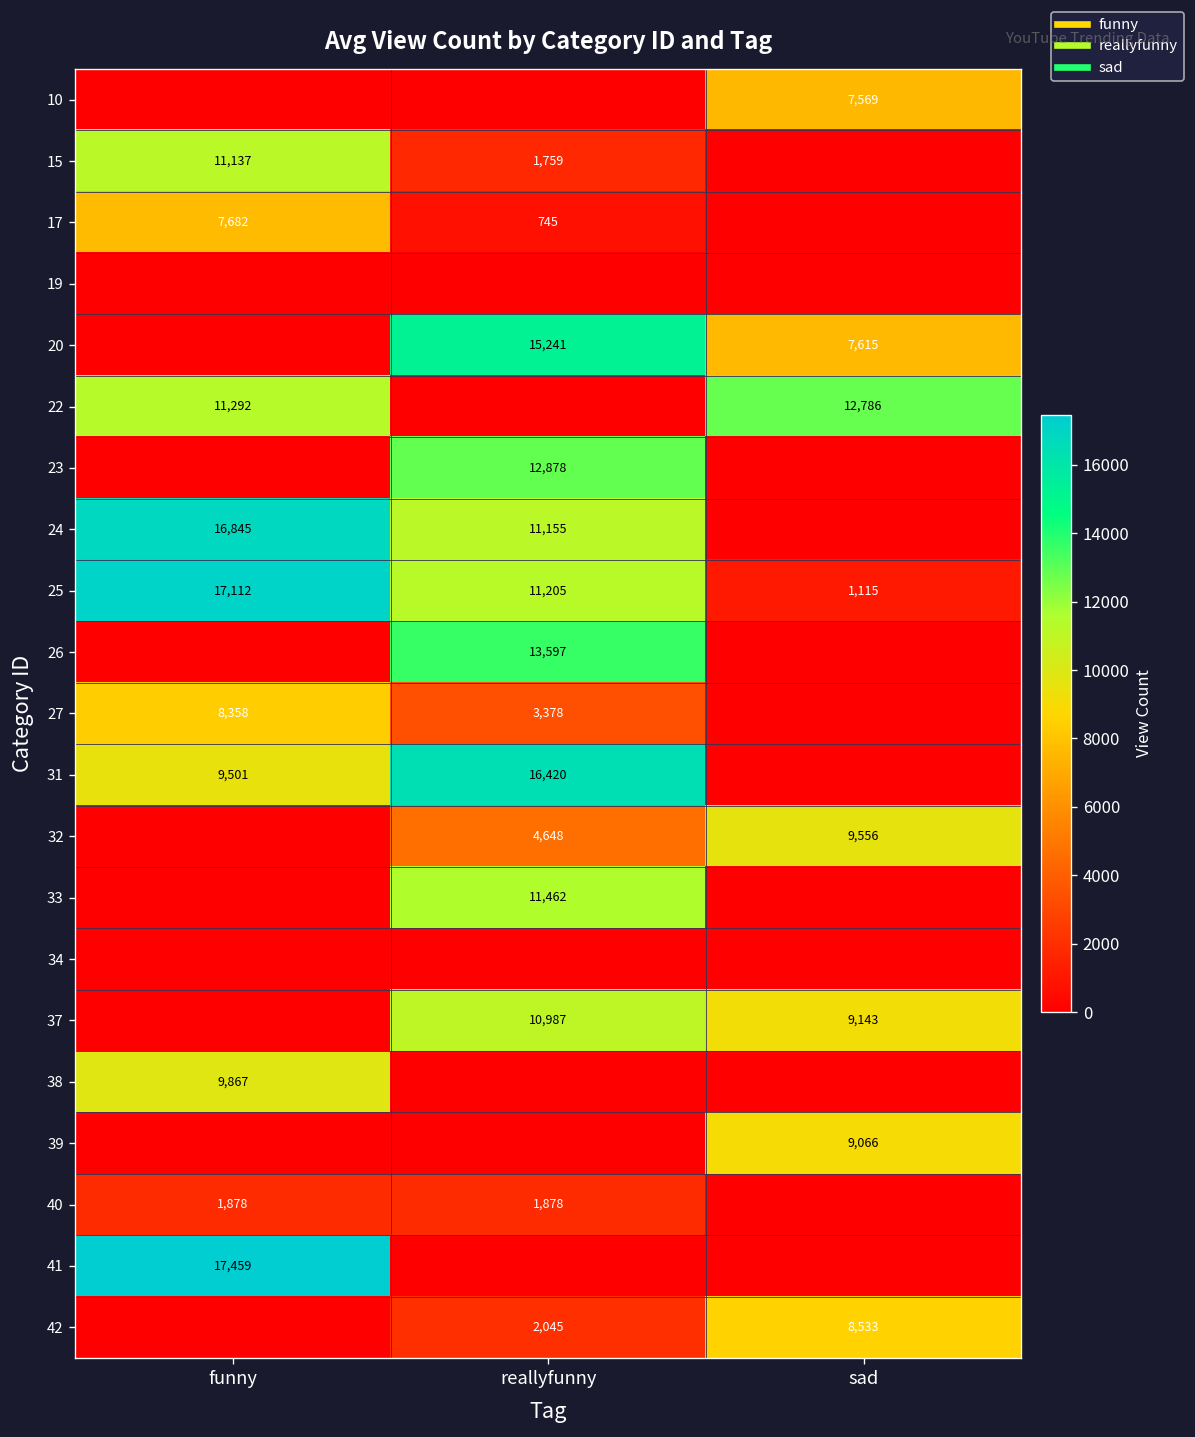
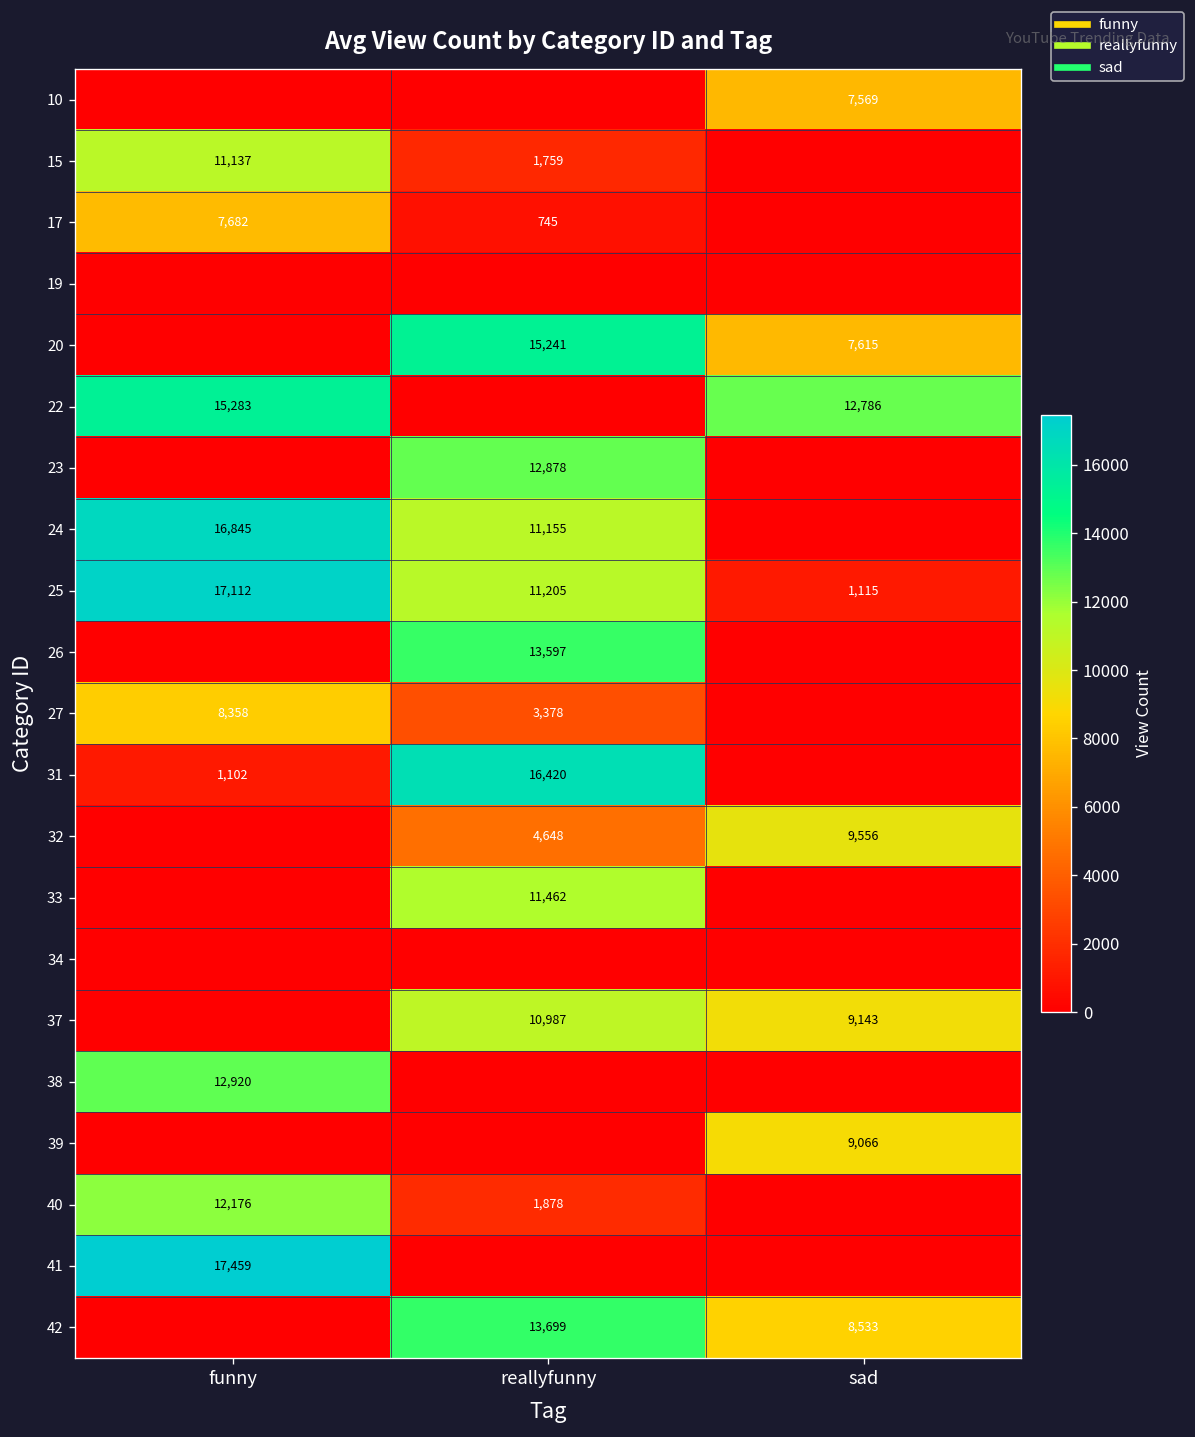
  {
    "10": {
      "sad": "7,569"
    },
    "15": {
      "funny": "11,137",
      "reallyfunny": "1,759"
    },
    "17": {
      "funny": "7,682",
      "reallyfunny": "745"
    },
    "20": {
      "reallyfunny": "15,241",
      "sad": "7,615"
    },
    "22": {
-     "funny": "11,292",
+     "funny": "15,283",
      "sad": "12,786"
    },
    "23": {
      "reallyfunny": "12,878"
    },
    "24": {
      "funny": "16,845",
      "reallyfunny": "11,155"
    },
    "25": {
      "funny": "17,112",
      "reallyfunny": "11,205",
      "sad": "1,115"
    },
    "26": {
      "reallyfunny": "13,597"
    },
    "27": {
      "funny": "8,358",
      "reallyfunny": "3,378"
    },
    "31": {
-     "funny": "9,501",
+     "funny": "1,102",
      "reallyfunny": "16,420"
    },
    "32": {
      "reallyfunny": "4,648",
      "sad": "9,556"
    },
    "33": {
      "reallyfunny": "11,462"
    },
    "37": {
      "reallyfunny": "10,987",
      "sad": "9,143"
    },
    "38": {
-     "funny": "9,867"
+     "funny": "12,920"
    },
    "39": {
      "sad": "9,066"
    },
    "40": {
-     "funny": "1,878",
+     "funny": "12,176",
      "reallyfunny": "1,878"
    },
    "41": {
      "funny": "17,459"
    },
    "42": {
-     "reallyfunny": "2,045",
+     "reallyfunny": "13,699",
      "sad": "8,533"
    }
  }
